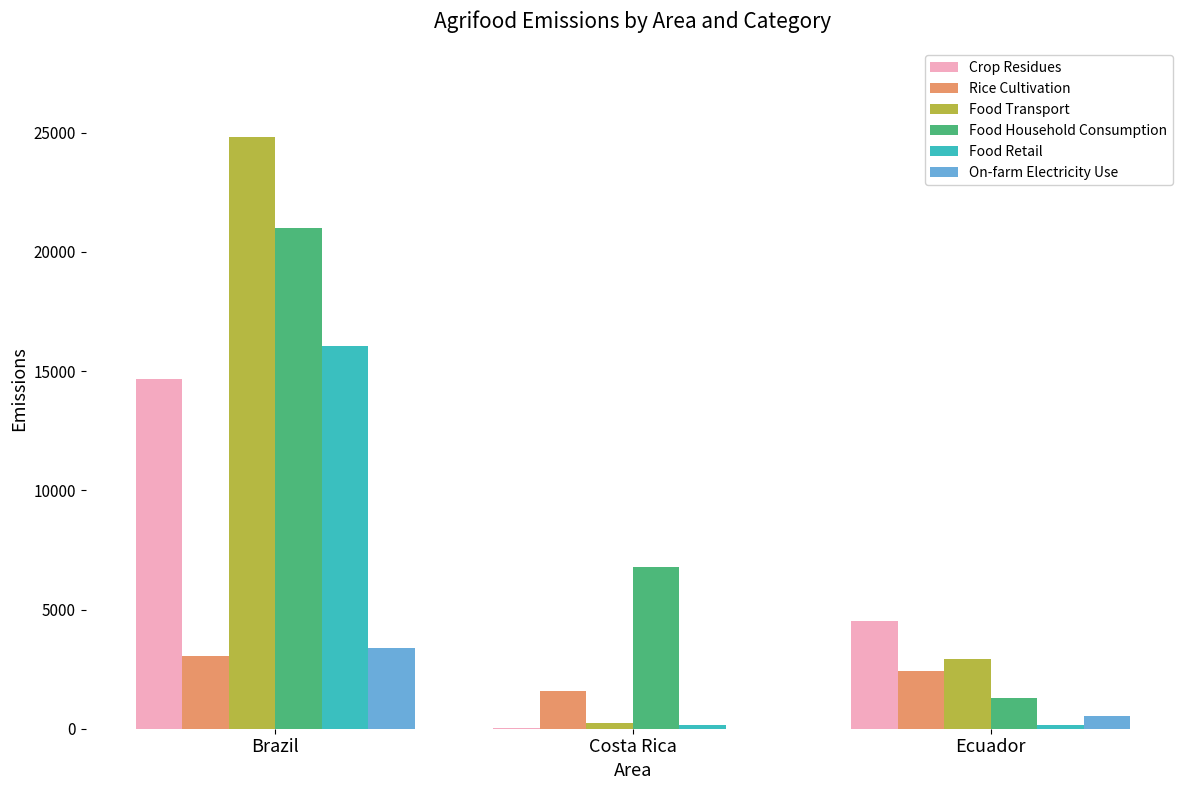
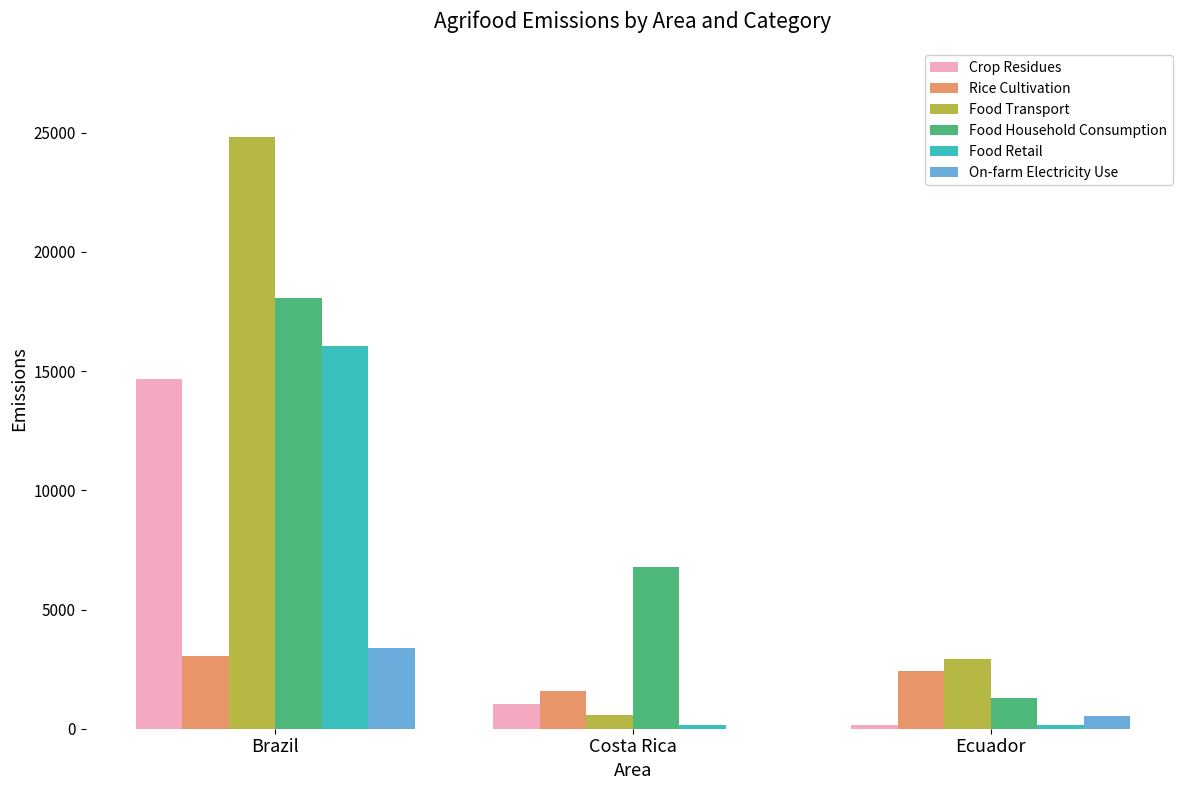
  {
    "Crop Residues": {
      "Brazil": 14700,
-     "Costa Rica": 0,
-     "Ecuador": 4500
+     "Costa Rica": 1000,
+     "Ecuador": 200
    },
    "Rice Cultivation": {
      "Brazil": 3100,
      "Costa Rica": 1600,
      "Ecuador": 2400
    },
    "Food Transport": {
      "Brazil": 24800,
-     "Costa Rica": 200,
+     "Costa Rica": 600,
      "Ecuador": 2900
    },
    "Food Household Consumption": {
-     "Brazil": 21000,
+     "Brazil": 18100,
      "Costa Rica": 6800,
      "Ecuador": 1300
    }
  }
